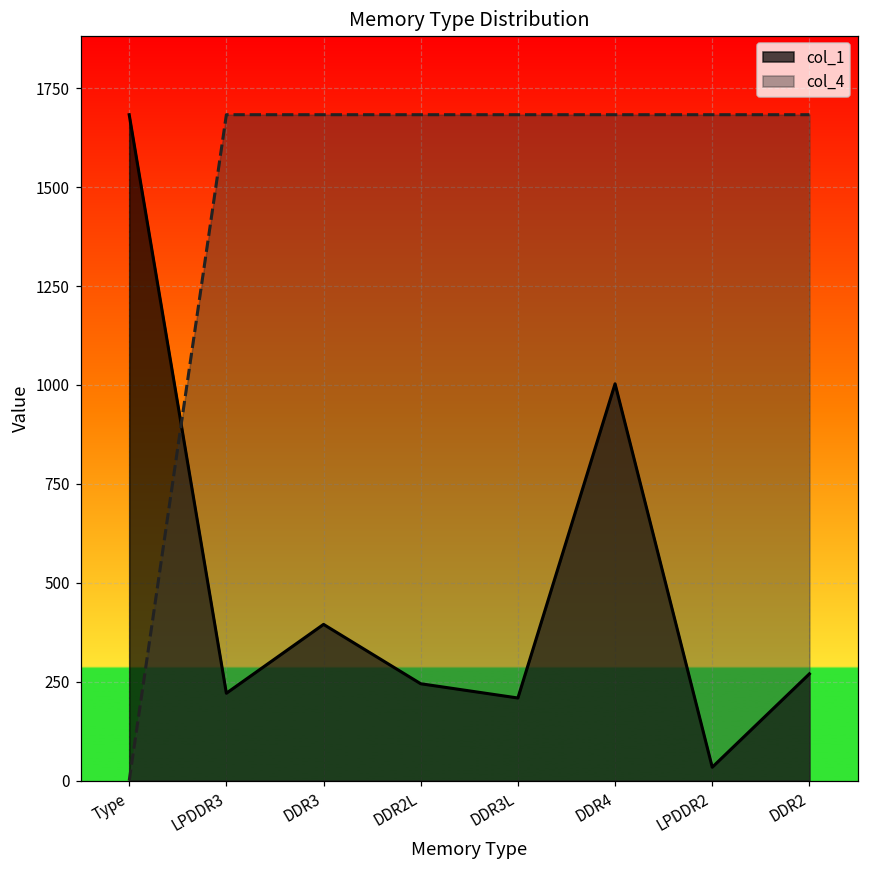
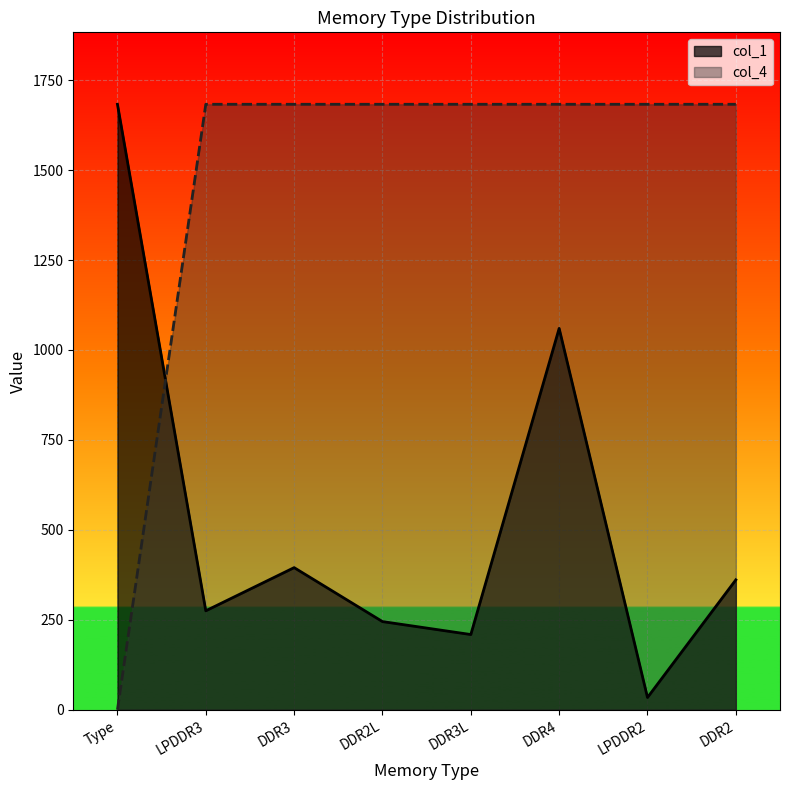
  {
    "col_1": {
      "Type": 1680,
-     "LPDDR3": 220,
+     "LPDDR3": 280,
      "DDR3": 400,
      "DDR2L": 250,
      "DDR3L": 210,
-     "DDR4": 1000,
+     "DDR4": 1060,
      "LPDDR2": 30,
-     "DDR2": 270
+     "DDR2": 360
    },
    "col_4": {
      "Type": 0,
      "LPDDR3": 1680,
      "DDR3": 1680,
      "DDR2L": 1680,
      "DDR3L": 1680,
      "DDR4": 1680,
      "LPDDR2": 1680,
      "DDR2": 1680
    }
  }
